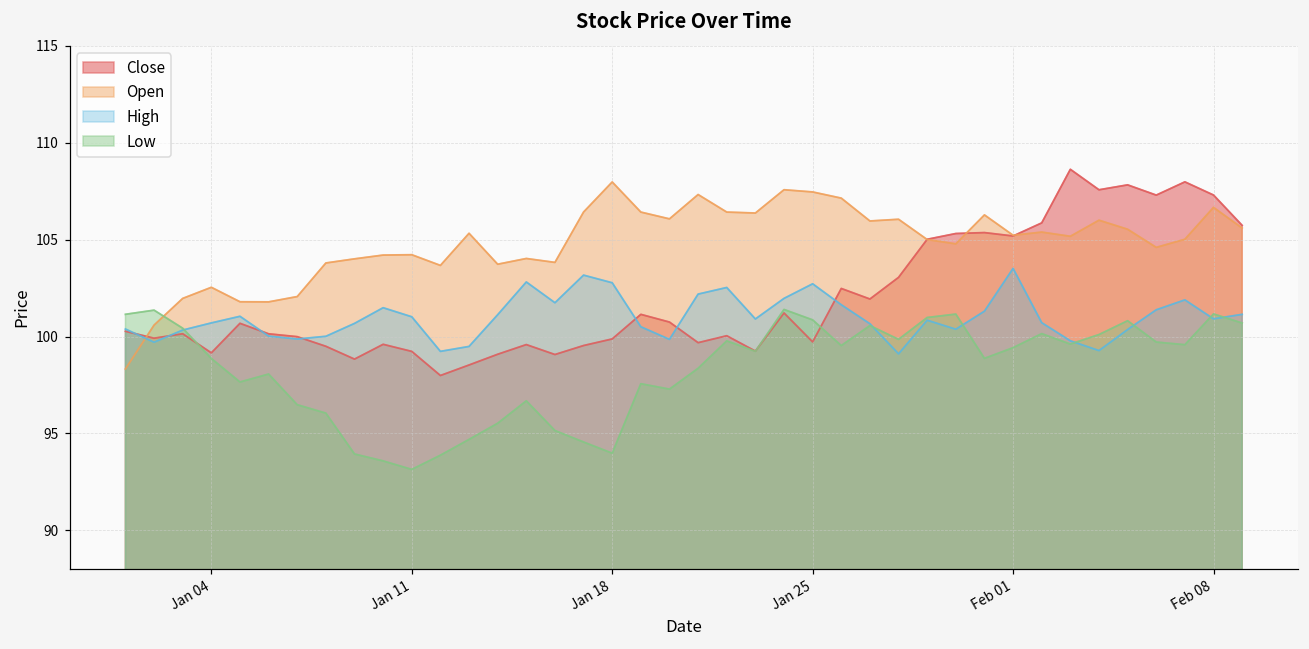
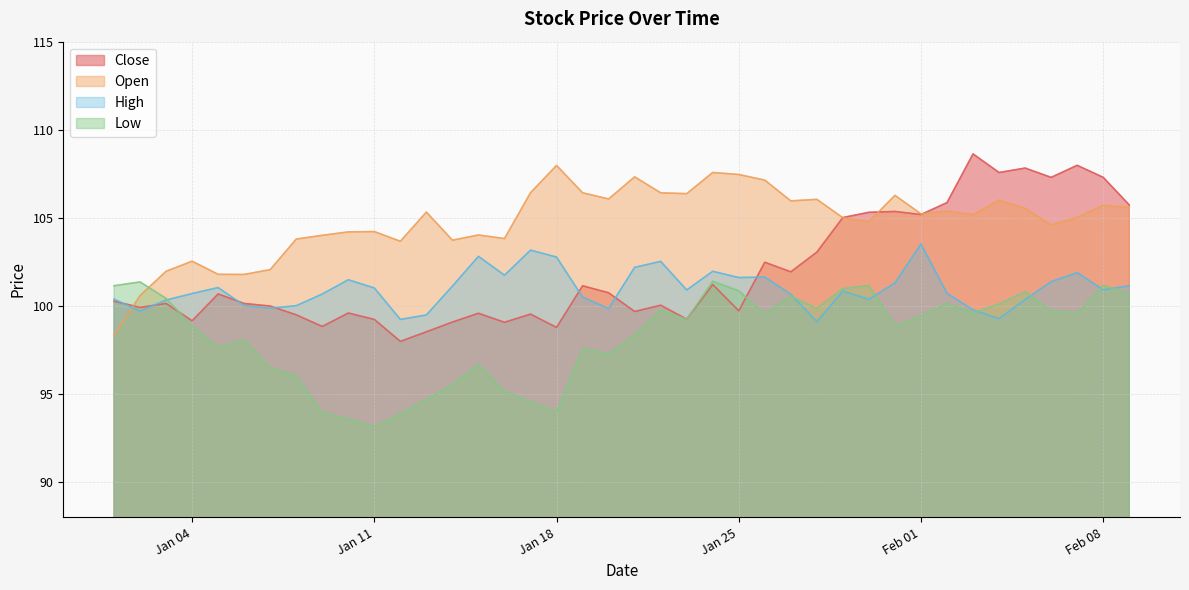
  {
    "Close": {
      "Jan 04": 99.2,
      "Jan 11": 99.2,
-     "Jan 18": 99.9,
+     "Jan 18": 98.8,
      "Jan 25": 99.7,
      "Feb 08": 107.3
    },
    "Open": {
      "Jan 04": 102.5,
      "Jan 11": 104.2,
      "Jan 18": 108.0,
      "Jan 25": 107.5,
-     "Feb 08": 106.7
+     "Feb 08": 105.7
    },
    "High": {
      "Jan 04": 100.7,
      "Jan 11": 101.0,
      "Jan 18": 102.8,
-     "Jan 25": 102.7,
+     "Jan 25": 101.6,
      "Feb 01": 103.5,
      "Feb 08": 100.9
    },
    "Low": {
      "Jan 04": 98.9,
      "Jan 11": 93.1,
      "Jan 18": 94.0,
      "Jan 25": 100.9,
      "Feb 01": 99.4,
      "Feb 08": 101.2
    }
  }
